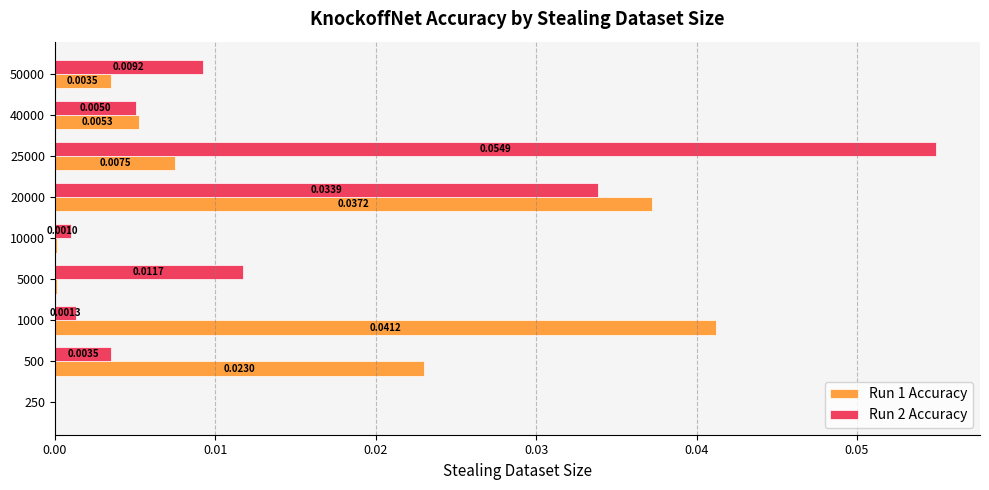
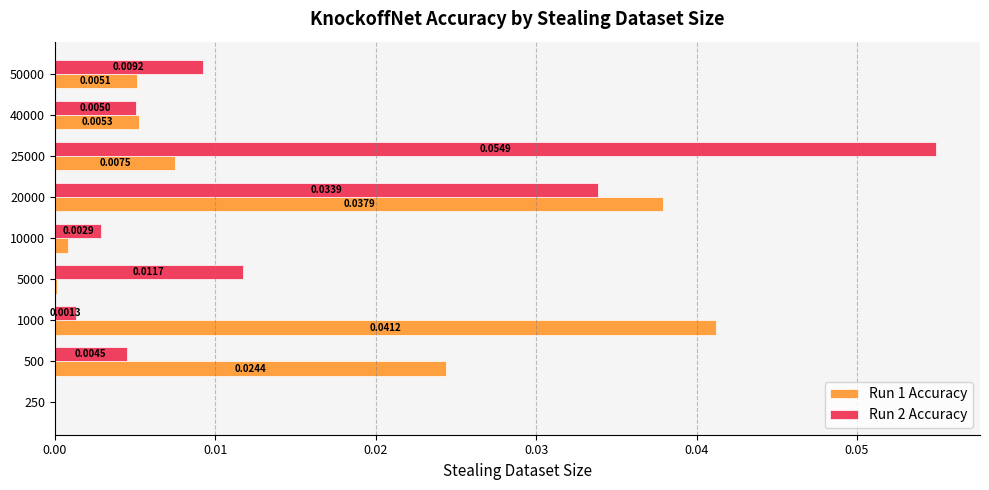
  {
    "Run 1 Accuracy": {
-     "50000": 0.0035,
+     "50000": 0.0051,
      "40000": 0.0053,
      "25000": 0.0075,
-     "20000": 0.0372,
-     "10000": 0.0002,
+     "20000": 0.0379,
+     "10000": 0.0008,
      "1000": 0.0412,
-     "500": 0.0230
+     "500": 0.0244
    },
    "Run 2 Accuracy": {
      "50000": 0.0092,
      "40000": 0.0050,
      "25000": 0.0549,
      "20000": 0.0339,
-     "10000": 0.0010,
+     "10000": 0.0029,
      "5000": 0.0117,
      "1000": 0.0013,
-     "500": 0.0035
+     "500": 0.0045
    }
  }
